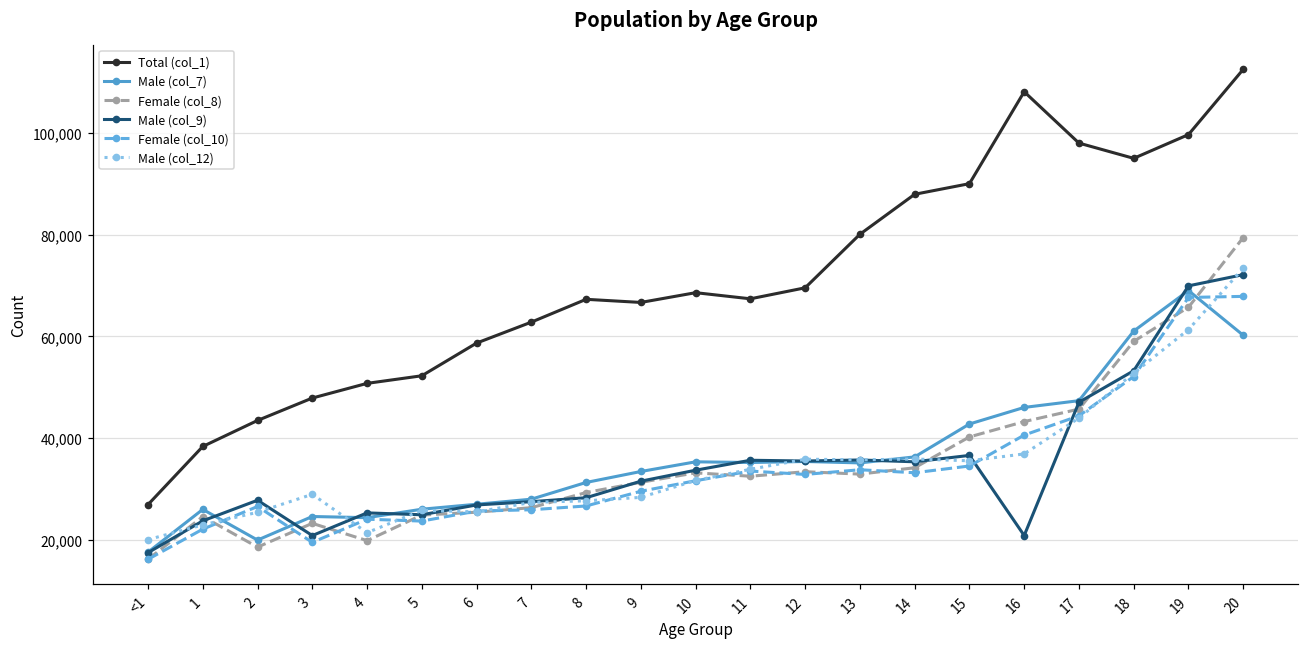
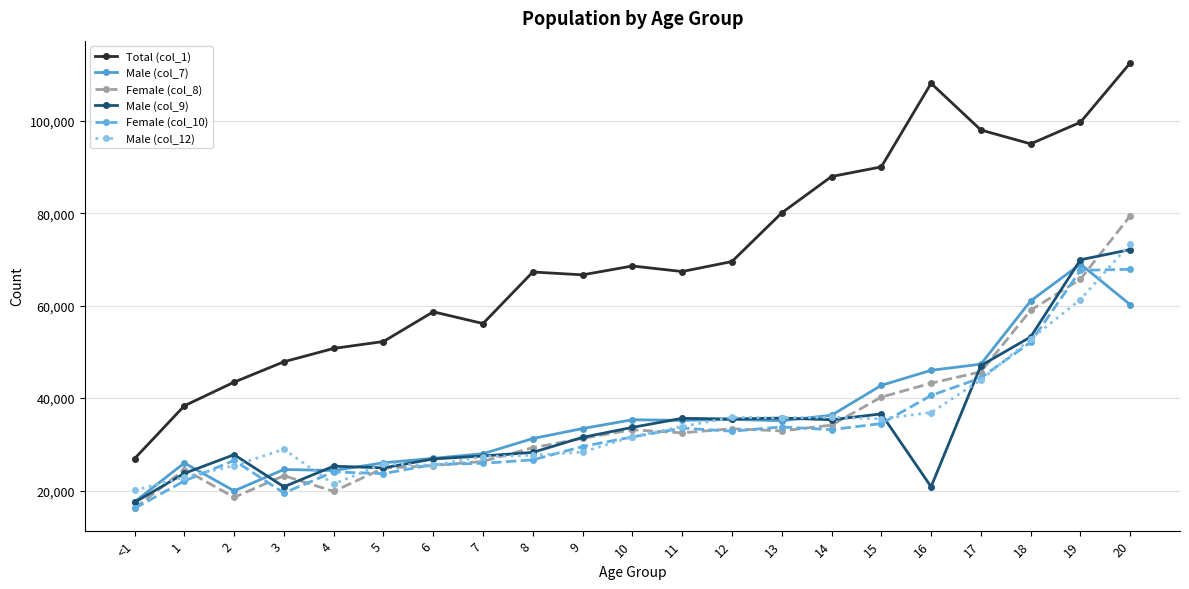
  {
    "Total (col_1)": {
      "<1": "27,000",
      "1": "38,000",
      "2": "43,000",
      "3": "48,000",
      "4": "51,000",
      "5": "52,000",
      "6": "59,000",
-     "7": "63,000",
+     "7": "56,000",
      "8": "67,000",
      "9": "67,000",
      "10": "69,000",
      "11": "67,000",
      "12": "70,000",
      "13": "80,000",
      "14": "88,000",
      "15": "90,000",
      "16": "108,000",
      "17": "98,000",
      "18": "95,000",
      "19": "100,000",
      "20": "113,000"
    },
    "Female (col_8)": {
      "1": "25,000",
      "2": "19,000",
      "3": "23,000",
      "4": "20,000",
      "8": "29,000",
      "11": "32,000",
      "13": "33,000",
      "14": "34,000",
      "15": "40,000",
      "16": "43,000",
      "17": "46,000",
      "18": "59,000",
      "19": "66,000",
      "20": "79,000"
    },
    "Male (col_9)": {
      "1": "24,000",
      "2": "28,000",
      "3": "21,000",
      "4": "25,000",
      "8": "28,000",
      "15": "37,000",
      "16": "21,000",
      "19": "70,000",
      "20": "72,000"
    }
  }
